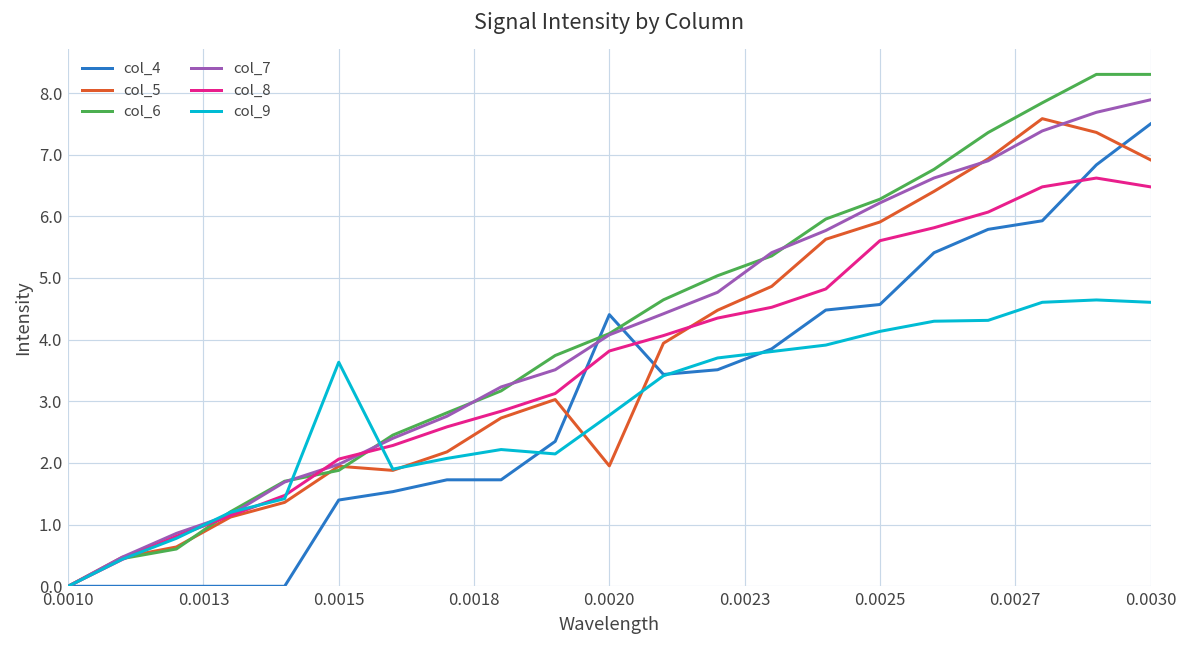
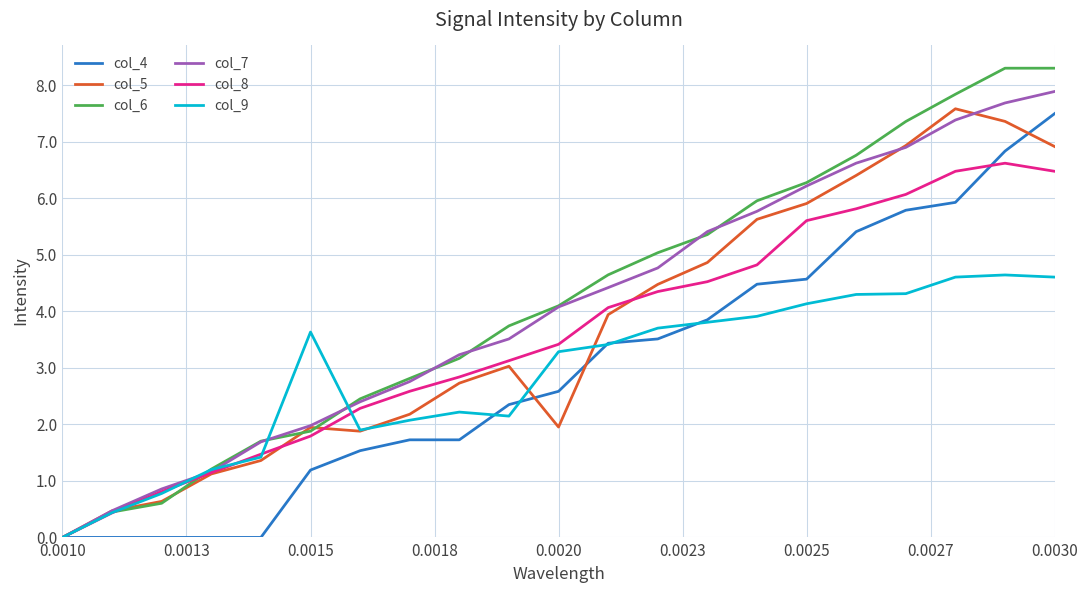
  {
    "col_4": {
-     "0.0015": 1.4,
-     "0.0020": 4.4,
+     "0.0015": 1.2,
+     "0.0020": 2.6,
      "0.0025": 4.6,
      "0.0030": 7.5
    },
    "col_5": {
      "0.0020": 2.0,
      "0.0025": 5.9,
      "0.0030": 6.9
    },
    "col_6": {
      "0.0015": 1.9,
      "0.0025": 6.3,
      "0.0030": 8.3
    },
    "col_7": {
      "0.0025": 6.2,
      "0.0030": 7.9
    },
    "col_8": {
-     "0.0015": 2.1,
-     "0.0020": 3.8,
+     "0.0015": 1.8,
+     "0.0020": 3.4,
      "0.0025": 5.6,
      "0.0030": 6.5
    },
    "col_9": {
      "0.0015": 3.6,
-     "0.0020": 2.8,
+     "0.0020": 3.3,
      "0.0025": 4.1,
      "0.0030": 4.6
    }
  }
